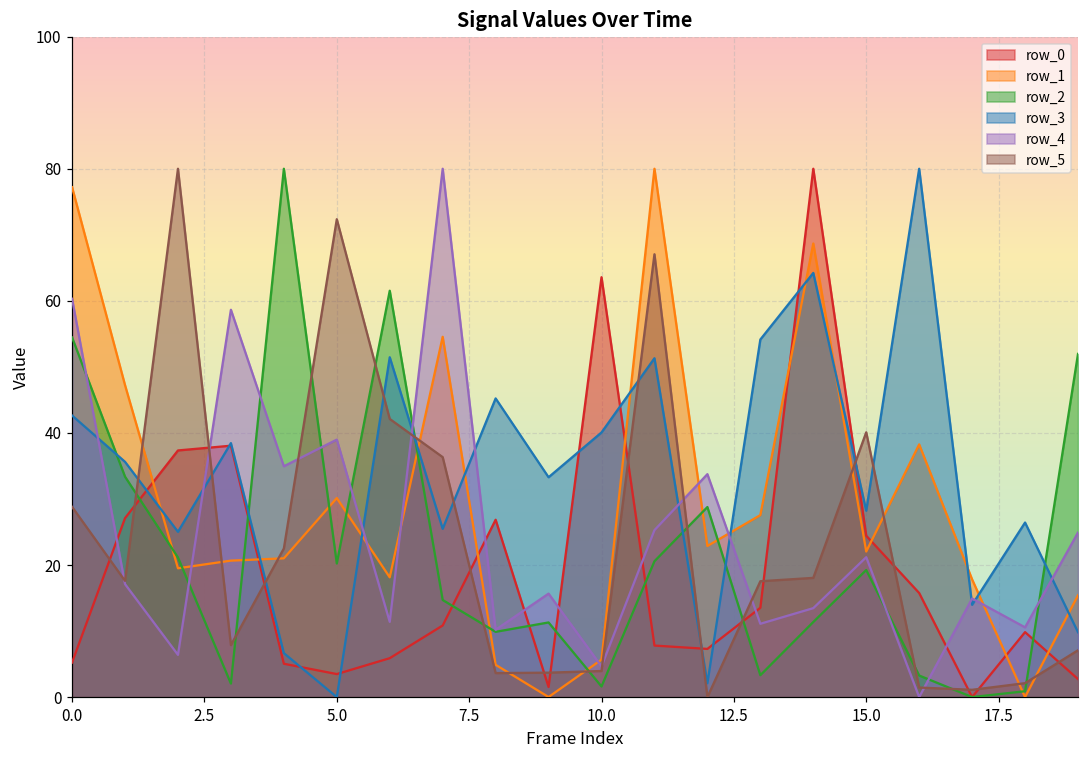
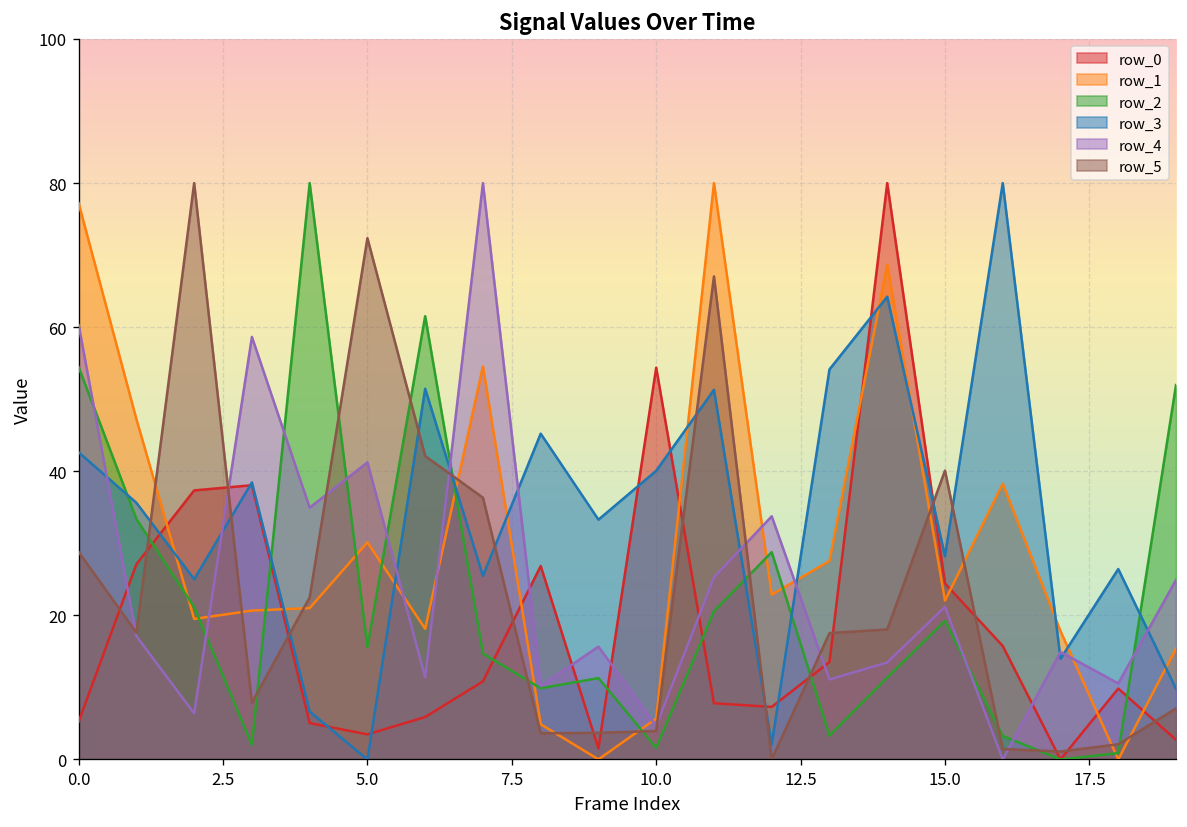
  {
    "row_0": {
      "0.0": 5,
      "5.0": 3,
-     "10.0": 64,
+     "10.0": 54,
      "15.0": 24
    },
    "row_1": {
      "0.0": 77,
      "5.0": 30,
      "10.0": 6,
      "15.0": 22
    },
    "row_2": {
      "0.0": 54,
-     "5.0": 20,
+     "5.0": 16,
      "10.0": 2,
      "15.0": 19
    },
    "row_3": {
      "0.0": 43,
      "5.0": 0,
      "10.0": 40,
      "15.0": 28
    },
    "row_4": {
      "0.0": 60,
-     "5.0": 39,
+     "5.0": 41,
      "10.0": 5,
      "15.0": 21
    },
    "row_5": {
      "0.0": 29,
      "5.0": 72,
      "10.0": 4,
      "15.0": 40
    }
  }
